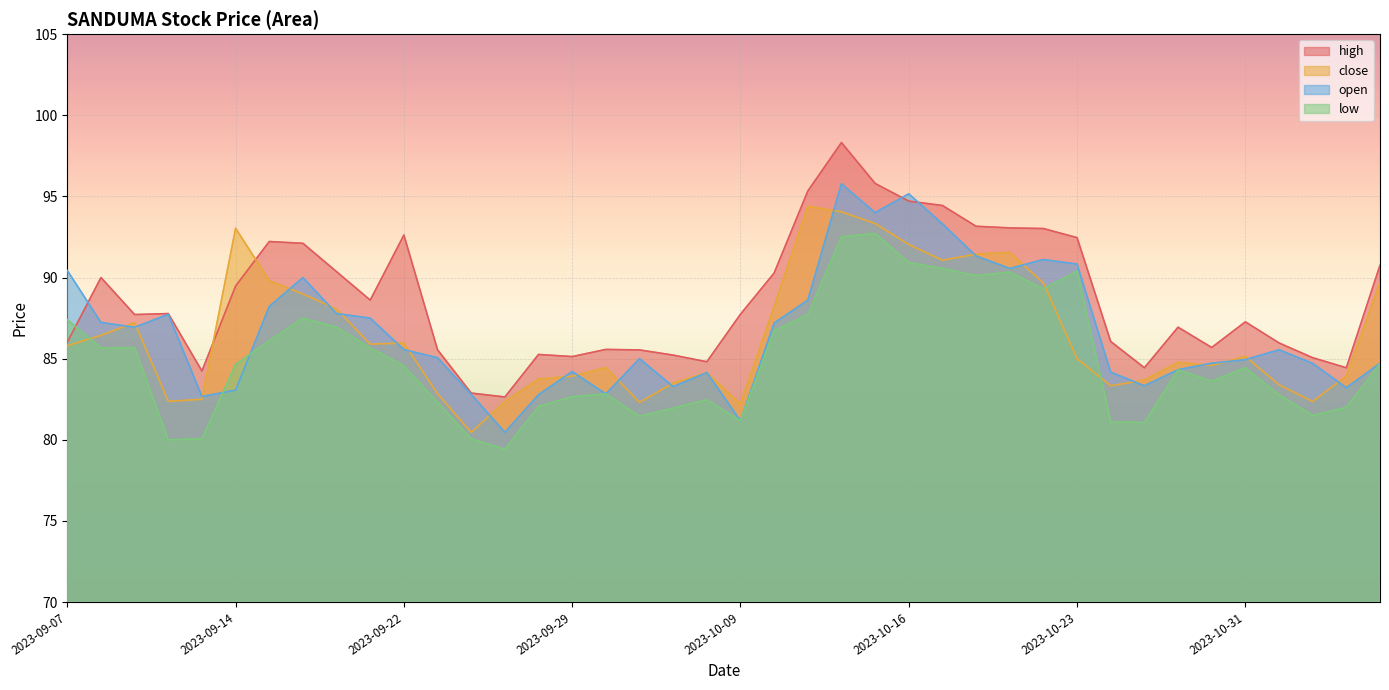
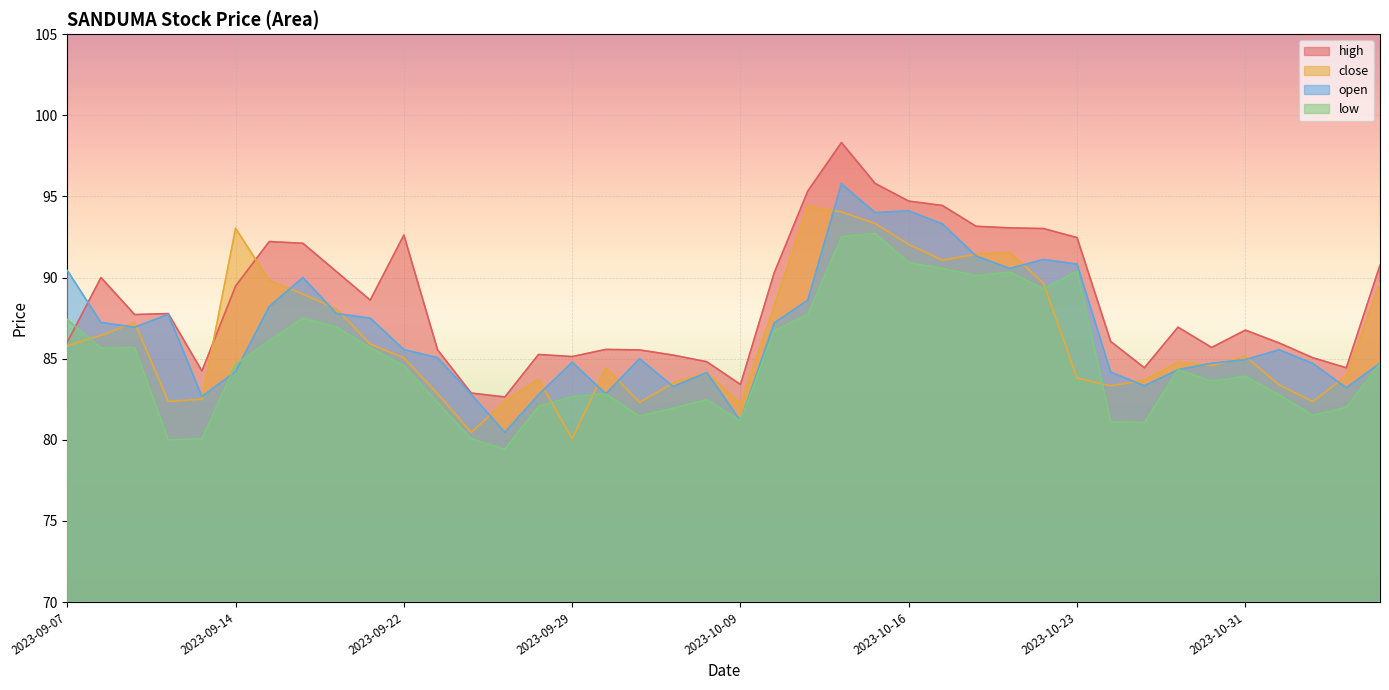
  {
    "high": {
      "2023-09-07": 86.0,
      "2023-09-14": 89.5,
      "2023-09-22": 92.6,
      "2023-09-29": 85.1,
-     "2023-10-09": 87.7,
+     "2023-10-09": 83.4,
      "2023-10-16": 94.7,
      "2023-10-23": 92.5,
-     "2023-10-31": 87.3
+     "2023-10-31": 86.8
    },
    "close": {
      "2023-09-07": 85.8,
      "2023-09-14": 93.0,
-     "2023-09-22": 86.0,
-     "2023-09-29": 83.9,
+     "2023-09-22": 85.1,
+     "2023-09-29": 80.1,
      "2023-10-09": 82.2,
      "2023-10-16": 92.0,
-     "2023-10-23": 85.0,
+     "2023-10-23": 83.8,
      "2023-10-31": 85.1
    },
    "open": {
      "2023-09-07": 90.4,
-     "2023-09-14": 83.1,
+     "2023-09-14": 84.2,
      "2023-09-22": 85.6,
-     "2023-09-29": 84.2,
-     "2023-10-16": 95.2,
+     "2023-09-29": 84.8,
+     "2023-10-16": 94.1,
      "2023-10-23": 90.8,
      "2023-10-31": 84.9
    },
    "low": {
      "2023-09-07": 87.4,
      "2023-09-14": 84.6,
      "2023-09-22": 84.6,
      "2023-09-29": 82.7,
      "2023-10-16": 90.9,
      "2023-10-23": 90.4,
-     "2023-10-31": 84.4
+     "2023-10-31": 83.9
    }
  }
